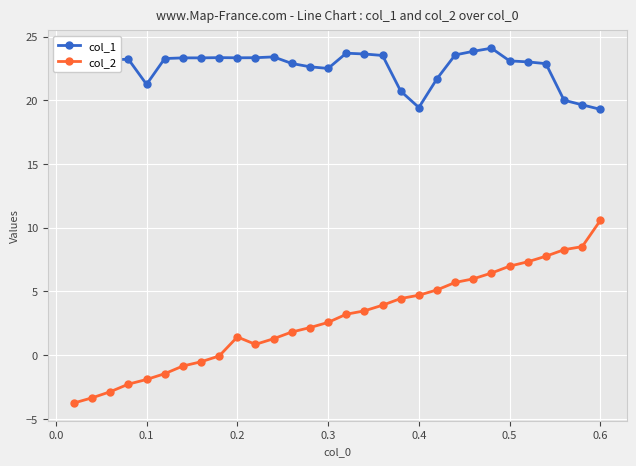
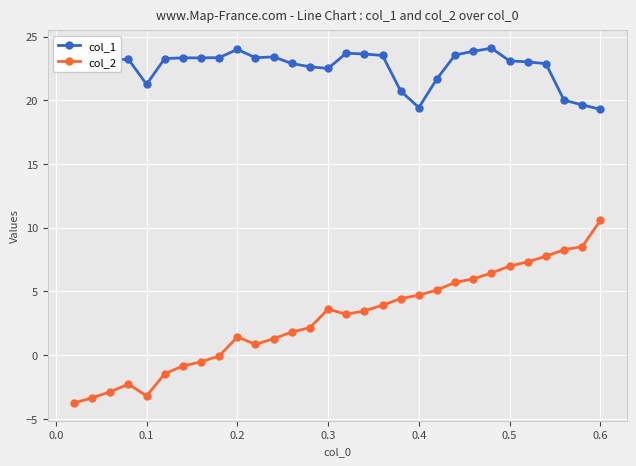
  {
    "col_1": {
      "0.1": 21.3,
-     "0.2": 23.3,
+     "0.2": 24.0,
      "0.3": 22.5,
      "0.4": 19.4,
      "0.5": 23.1,
      "0.6": 19.3
    },
    "col_2": {
-     "0.1": -1.9,
+     "0.1": -3.2,
      "0.2": 1.4,
-     "0.3": 2.6,
+     "0.3": 3.6,
      "0.4": 4.7,
      "0.5": 7.0,
      "0.6": 10.6
    }
  }
